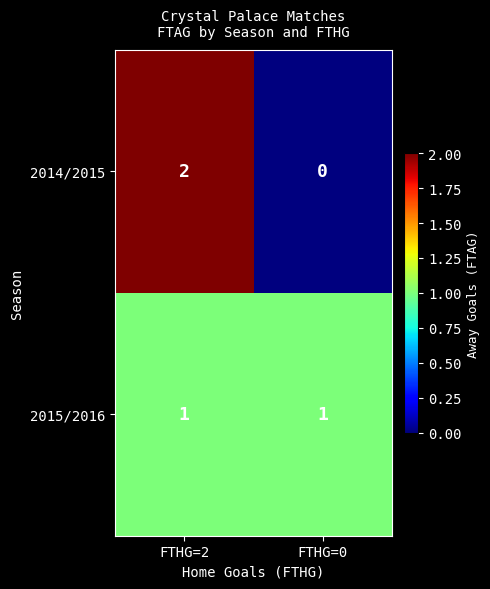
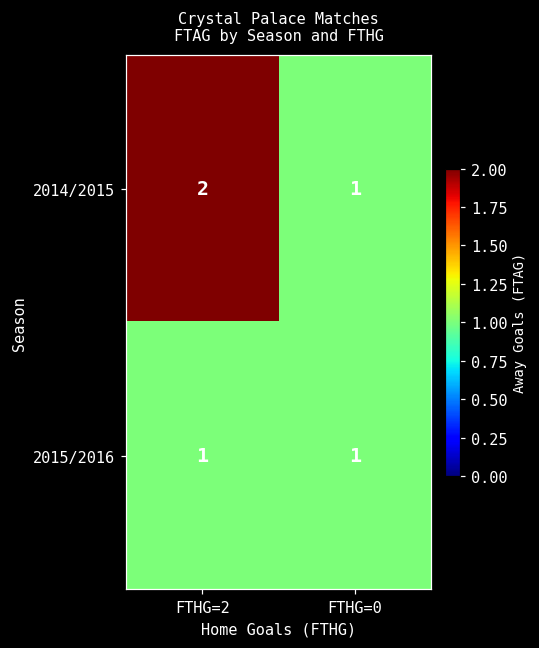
  {
    "2014/2015": {
      "FTHG=2": 2,
-     "FTHG=0": 0
+     "FTHG=0": 1
    },
    "2015/2016": {
      "FTHG=2": 1,
      "FTHG=0": 1
    }
  }
